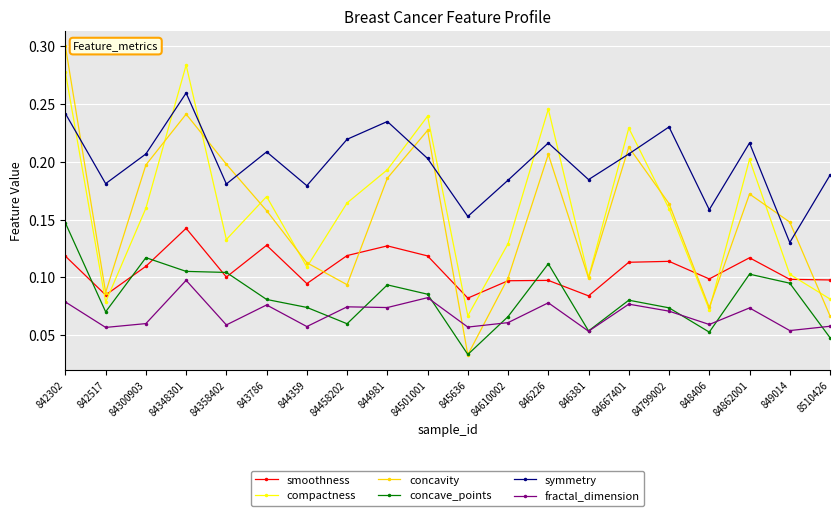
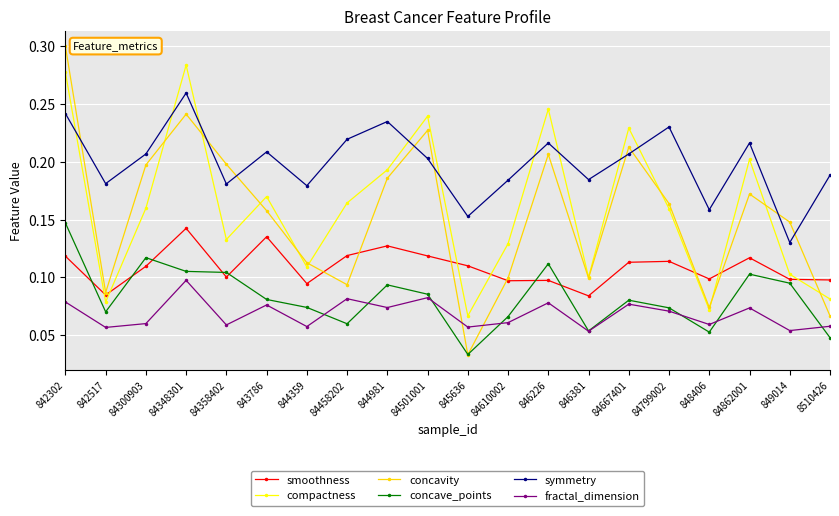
  {
    "smoothness": {
      "842302": 0.118,
      "84300903": 0.110,
      "84348301": 0.143,
      "84358402": 0.100,
-     "843786": 0.128,
+     "843786": 0.135,
      "844359": 0.095,
      "84458202": 0.119,
      "844981": 0.127,
      "84501001": 0.119,
-     "845636": 0.082,
+     "845636": 0.110,
      "84610002": 0.097,
      "846226": 0.097,
      "846381": 0.084,
      "84667401": 0.113,
      "84799002": 0.114,
      "848406": 0.099,
      "84862001": 0.117,
      "849014": 0.098,
      "8510426": 0.098
    },
    "concave_points": {
      "842302": 0.147,
      "842517": 0.070,
      "84300903": 0.117,
      "84348301": 0.105,
      "84358402": 0.104,
      "843786": 0.081,
      "844359": 0.074,
      "84458202": 0.060,
      "844981": 0.094,
      "84501001": 0.085,
      "84610002": 0.066,
      "846226": 0.112,
      "84667401": 0.080,
      "84799002": 0.074,
      "848406": 0.053,
      "84862001": 0.103,
      "849014": 0.095,
      "8510426": 0.048
    },
    "symmetry": {
      "842302": 0.242,
      "842517": 0.181,
      "84300903": 0.207,
      "84348301": 0.260,
      "84358402": 0.181,
      "843786": 0.209,
      "844359": 0.179,
      "84458202": 0.220,
      "844981": 0.235,
      "84501001": 0.203,
      "845636": 0.153,
      "84610002": 0.184,
      "846226": 0.216,
      "846381": 0.185,
      "84667401": 0.207,
      "84799002": 0.230,
      "848406": 0.159,
      "84862001": 0.216,
      "849014": 0.130,
      "8510426": 0.189
    },
    "fractal_dimension": {
      "842302": 0.079,
      "842517": 0.057,
      "84300903": 0.060,
      "84348301": 0.097,
      "84358402": 0.059,
      "843786": 0.076,
      "844359": 0.057,
-     "84458202": 0.075,
+     "84458202": 0.082,
      "844981": 0.074,
      "84501001": 0.082,
      "845636": 0.057,
      "84610002": 0.061,
      "846226": 0.078,
      "84667401": 0.077,
      "84799002": 0.071,
      "848406": 0.059,
      "84862001": 0.074,
      "849014": 0.054,
      "8510426": 0.058
    }
  }
